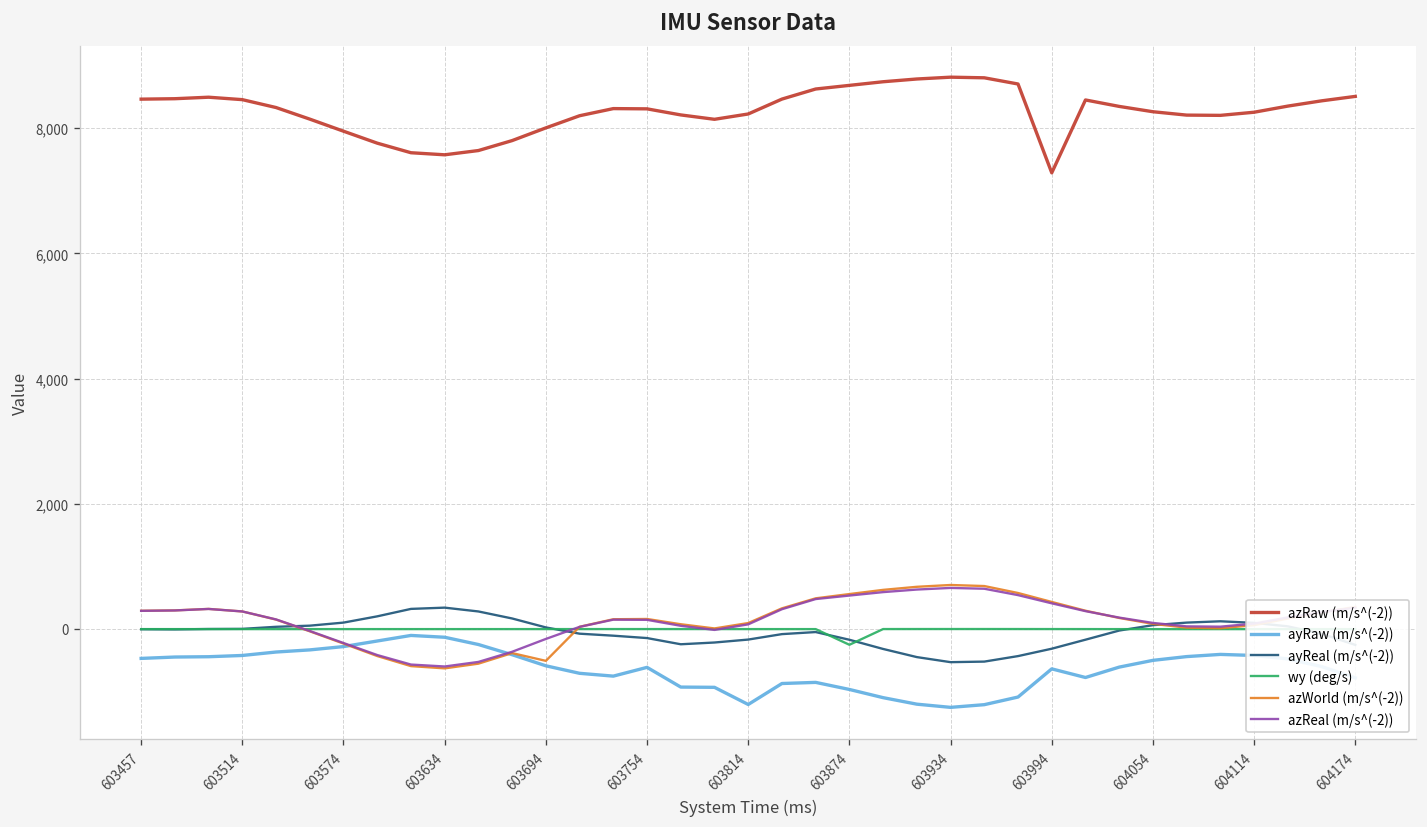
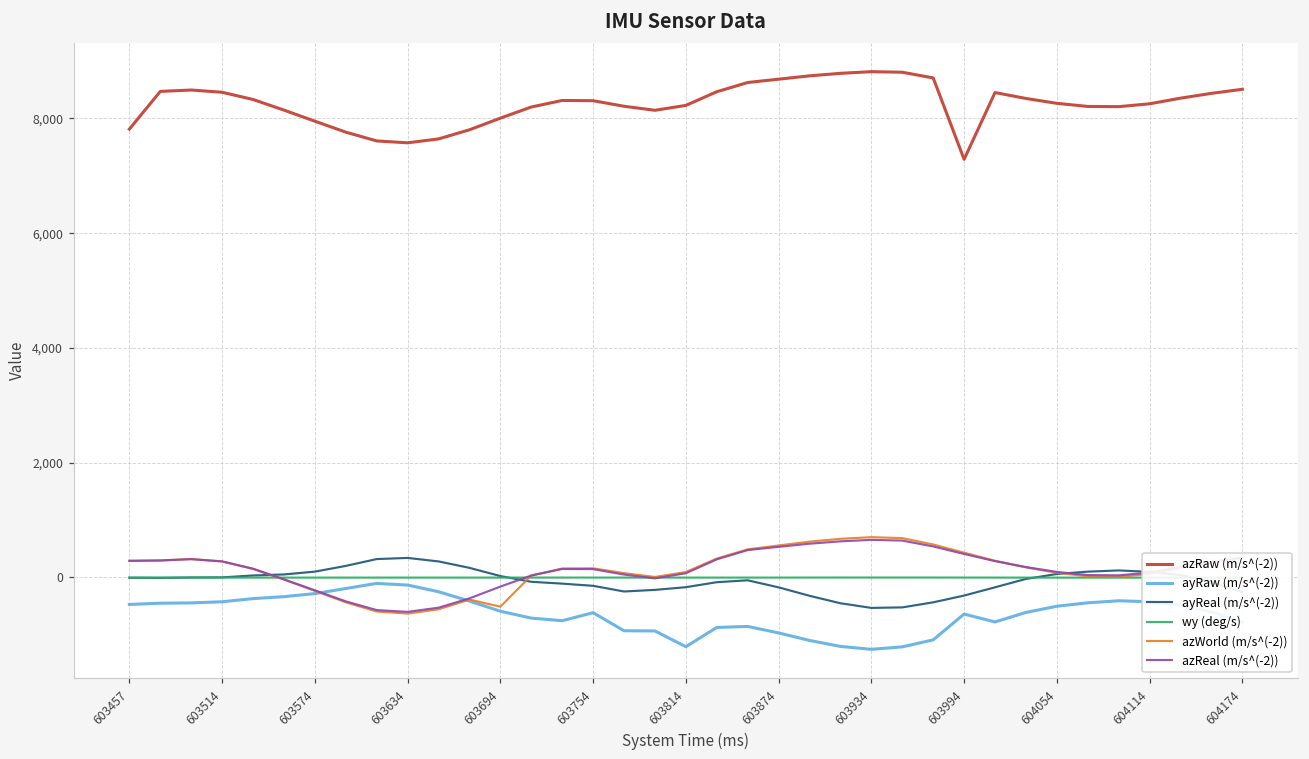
  {
    "azRaw (m/s^(-2))": {
-     "603457": "8,500",
+     "603457": "7,800",
      "603514": "8,500",
      "603574": "8,000",
      "603634": "7,600",
      "603694": "8,000",
      "603754": "8,300",
      "603814": "8,200",
      "603874": "8,700",
      "603934": "8,800",
      "603994": "7,300",
      "604054": "8,300",
      "604114": "8,300",
      "604174": "8,500"
    },
    "ayRaw (m/s^(-2))": {
      "603457": "-500",
      "603514": "-400",
      "603574": "-300",
      "603634": "-100",
      "603694": "-600",
      "603754": "-600",
      "603814": "-1,200",
      "603874": "-1,000",
      "603934": "-1,300",
      "603994": "-600",
      "604054": "-500"
    },
    "ayReal (m/s^(-2))": {
      "603574": "100",
      "603634": "300",
      "603754": "-100",
      "603814": "-200",
      "603874": "-200",
      "603934": "-500",
      "603994": "-300"
    },
    "wy (deg/s)": {
      "603574": "0",
      "603634": "0",
      "603754": "0",
      "603814": "0",
-     "603874": "-300",
+     "603874": "0",
      "603934": "0",
      "603994": "0",
      "604054": "0"
    },
    "azWorld (m/s^(-2))": {
      "603694": "-500"
    },
    "azReal (m/s^(-2))": {
      "603694": "-200"
    }
  }
